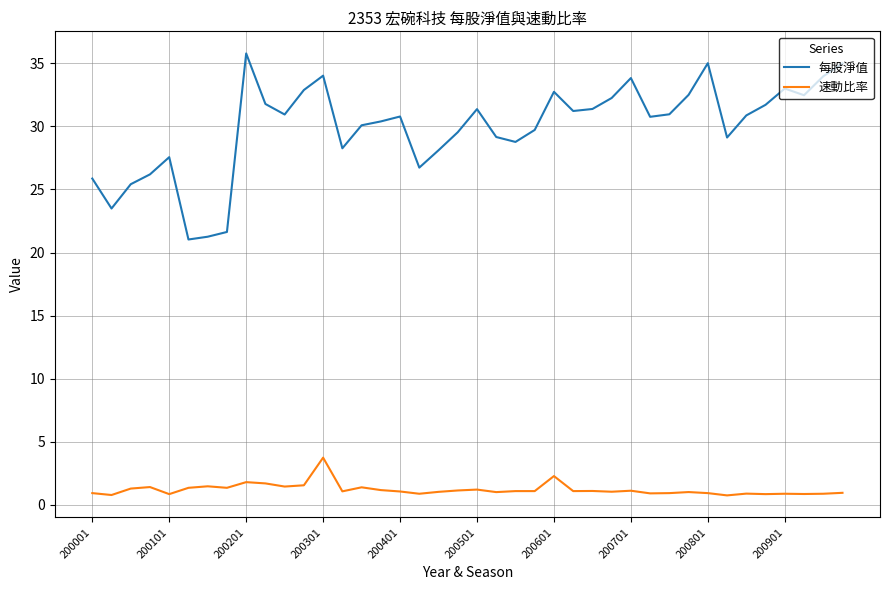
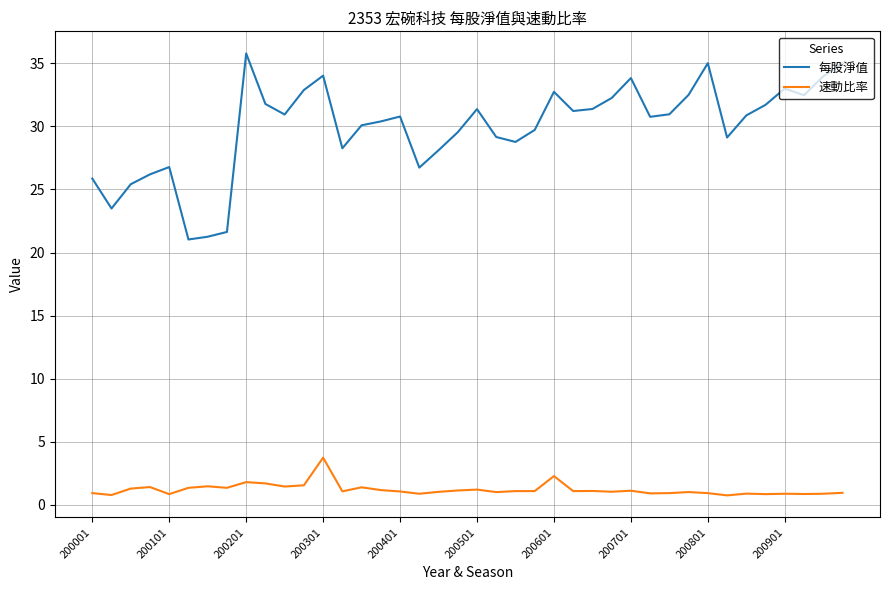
  {
    "每股淨值": {
      "200001": 25.9,
-     "200101": 27.6,
+     "200101": 26.8,
      "200201": 35.8,
      "200301": 34.0,
      "200401": 30.8,
      "200501": 31.4,
      "200601": 32.7,
      "200701": 33.8,
      "200801": 35.0
    },
    "速動比率": {
      "200001": 0.9,
      "200101": 0.9,
      "200201": 1.8,
      "200301": 3.8,
      "200401": 1.1,
      "200501": 1.2,
      "200601": 2.3,
      "200701": 1.1,
      "200801": 0.9,
      "200901": 0.9
    }
  }
